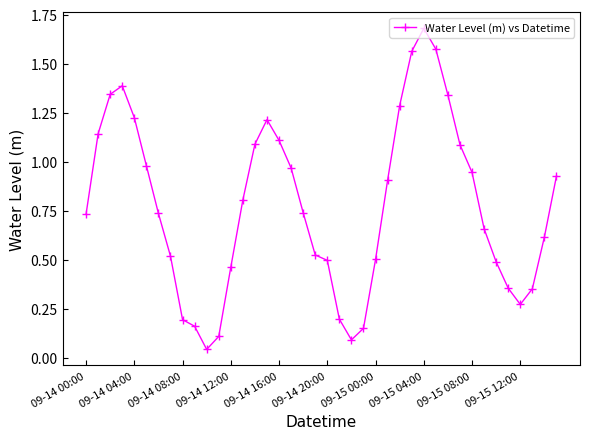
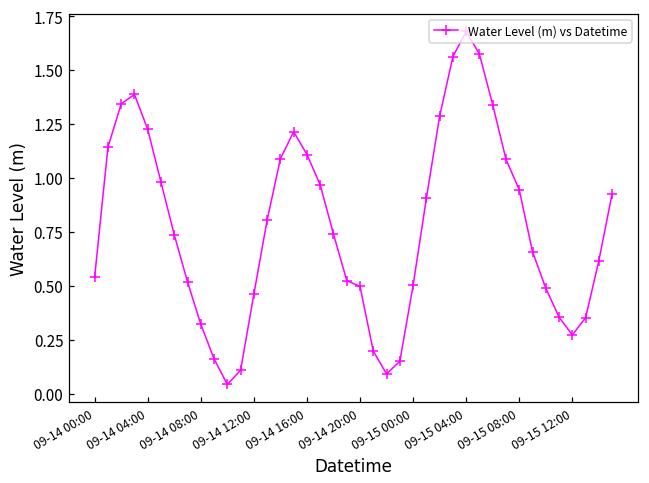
  {
-   "09-14 00:00": 0.73,
+   "09-14 00:00": 0.54,
    "09-14 04:00": 1.22,
-   "09-14 08:00": 0.19,
+   "09-14 08:00": 0.32,
    "09-14 12:00": 0.46,
    "09-14 16:00": 1.11,
    "09-14 20:00": 0.50,
    "09-15 00:00": 0.50,
    "09-15 08:00": 0.94,
    "09-15 12:00": 0.27
  }
